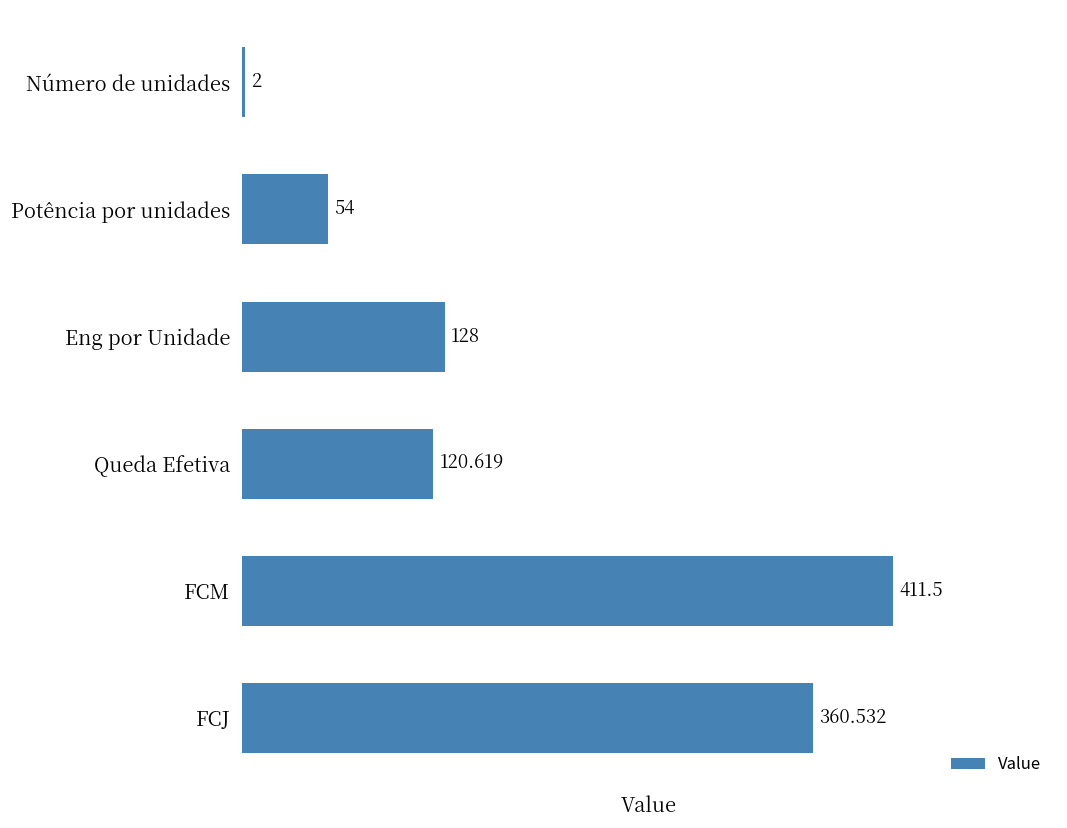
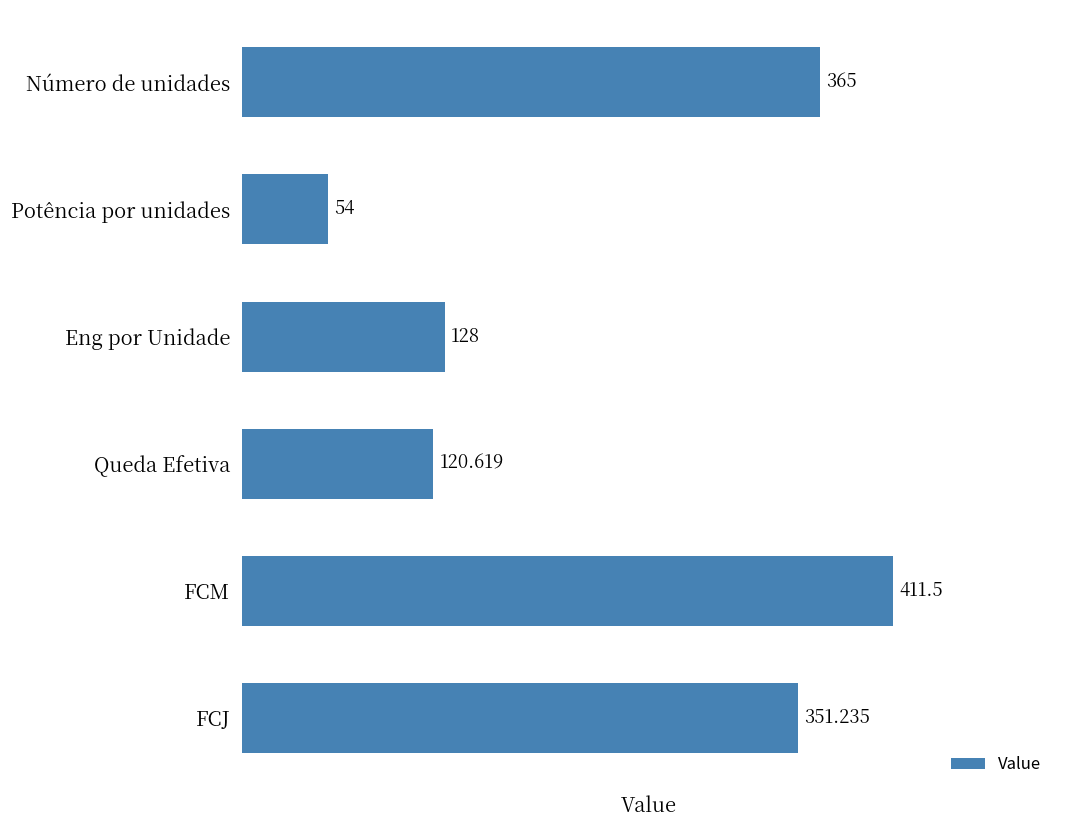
  {
-   "Número de unidades": 2,
+   "Número de unidades": 365,
    "Potência por unidades": 54,
    "Eng por Unidade": 128,
    "Queda Efetiva": 120.619,
    "FCM": 411.5,
-   "FCJ": 360.532
+   "FCJ": 351.235
  }
